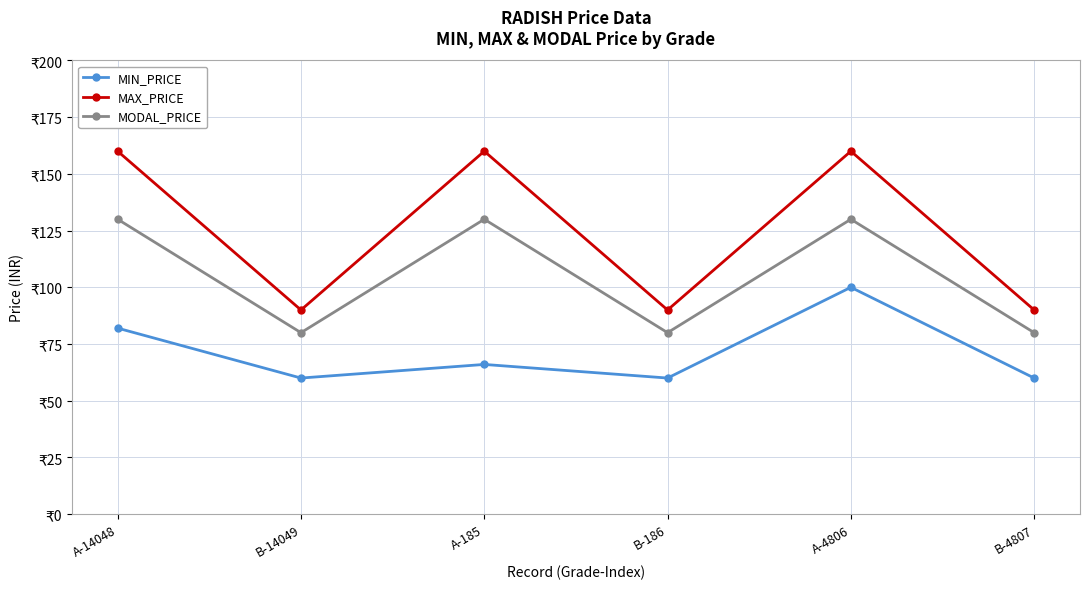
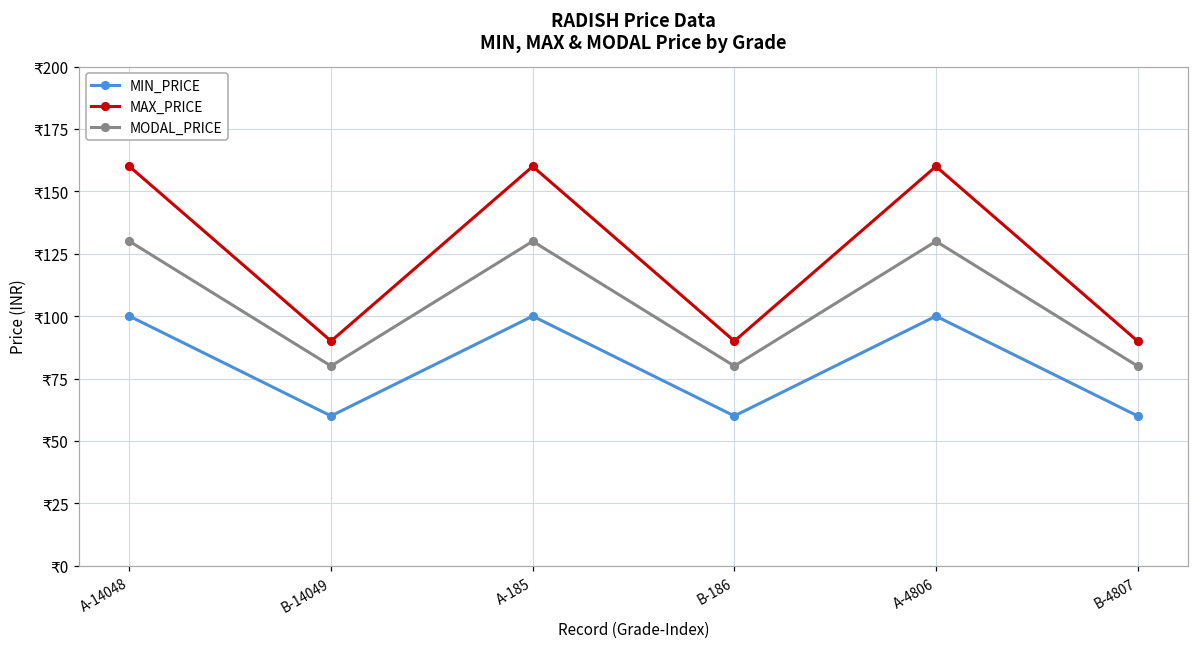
  {
    "MIN_PRICE": {
-     "A-14048": "₹82",
+     "A-14048": "₹100",
      "B-14049": "₹60",
-     "A-185": "₹66",
+     "A-185": "₹100",
      "B-186": "₹60",
      "A-4806": "₹100",
      "B-4807": "₹60"
    },
    "MAX_PRICE": {
      "A-14048": "₹160",
      "B-14049": "₹90",
      "A-185": "₹160",
      "B-186": "₹90",
      "A-4806": "₹160",
      "B-4807": "₹90"
    },
    "MODAL_PRICE": {
      "A-14048": "₹130",
      "B-14049": "₹80",
      "A-185": "₹130",
      "B-186": "₹80",
      "A-4806": "₹130",
      "B-4807": "₹80"
    }
  }
